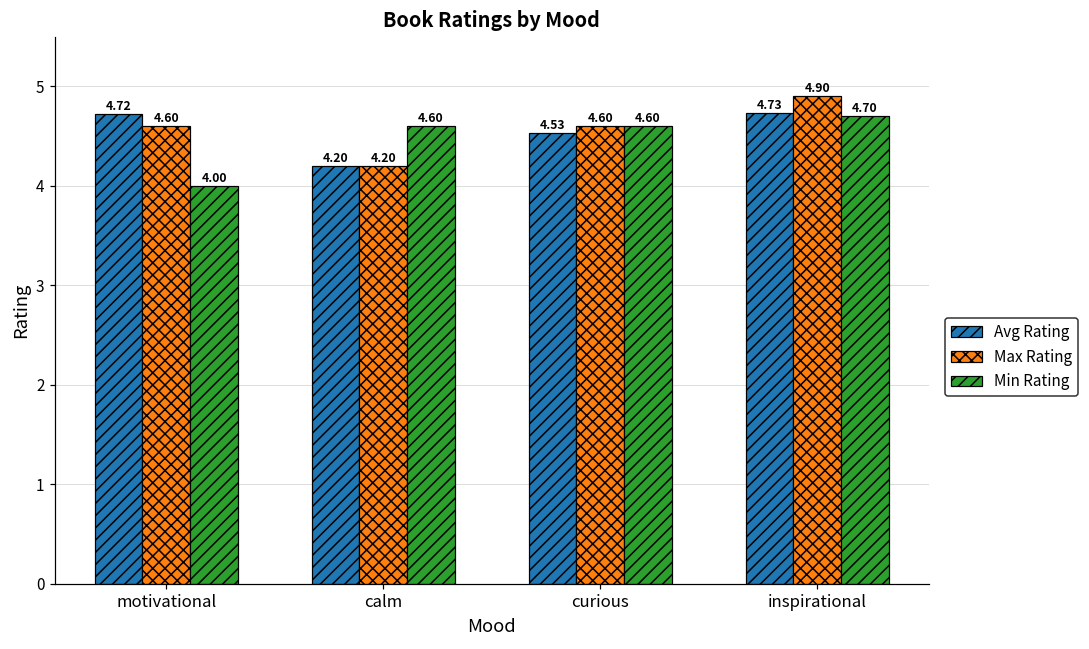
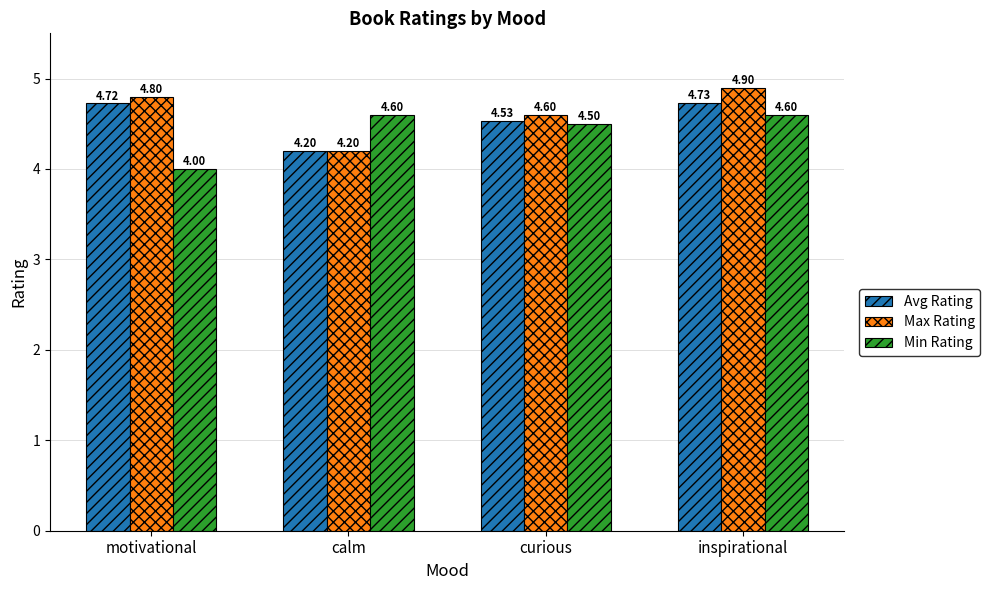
  {
    "Avg Rating": {
      "motivational": 4.72,
      "calm": 4.20,
      "curious": 4.53,
      "inspirational": 4.73
    },
    "Max Rating": {
-     "motivational": 4.60,
+     "motivational": 4.80,
      "calm": 4.20,
      "curious": 4.60,
      "inspirational": 4.90
    },
    "Min Rating": {
      "motivational": 4.00,
      "calm": 4.60,
-     "curious": 4.60,
-     "inspirational": 4.70
+     "curious": 4.50,
+     "inspirational": 4.60
    }
  }
